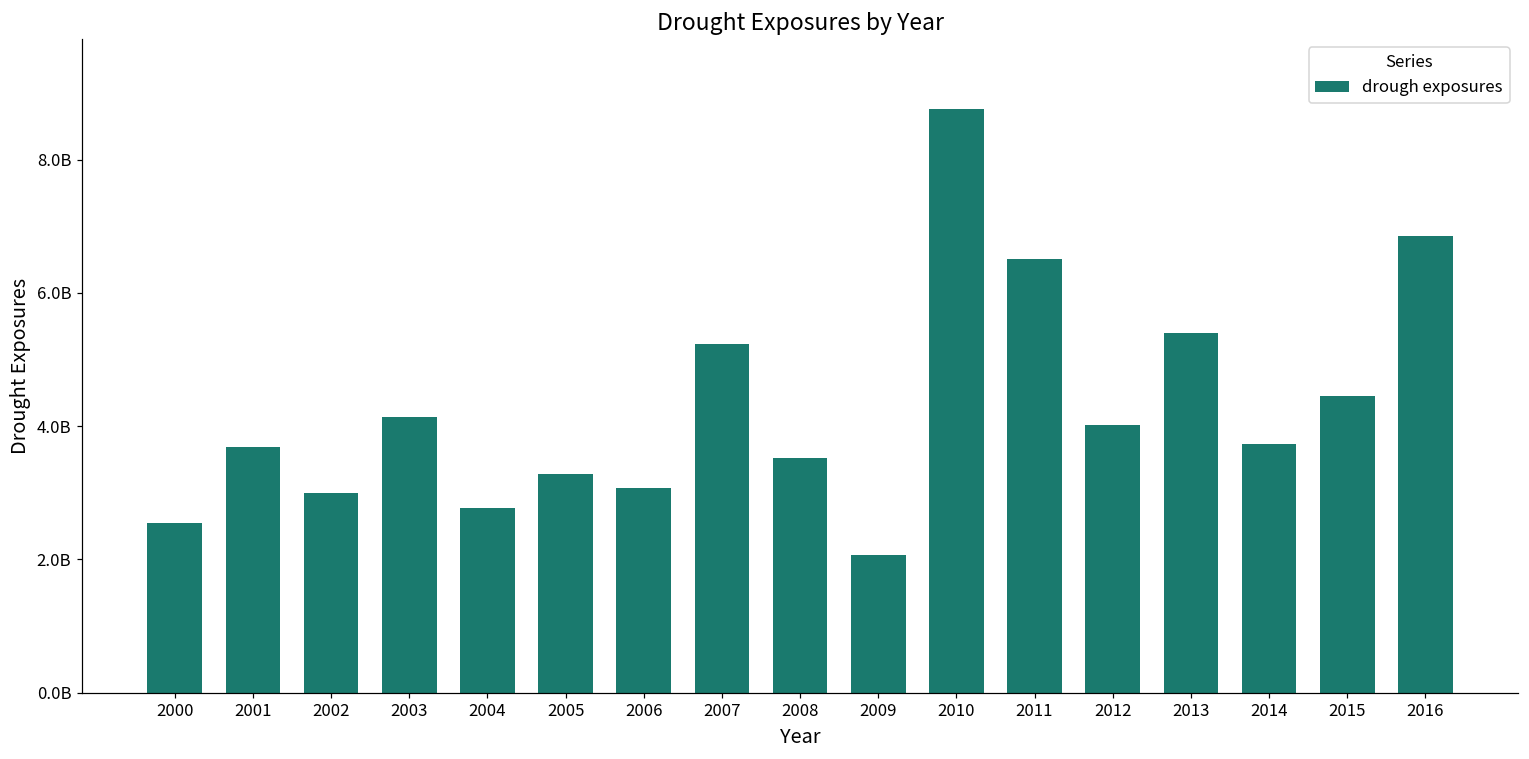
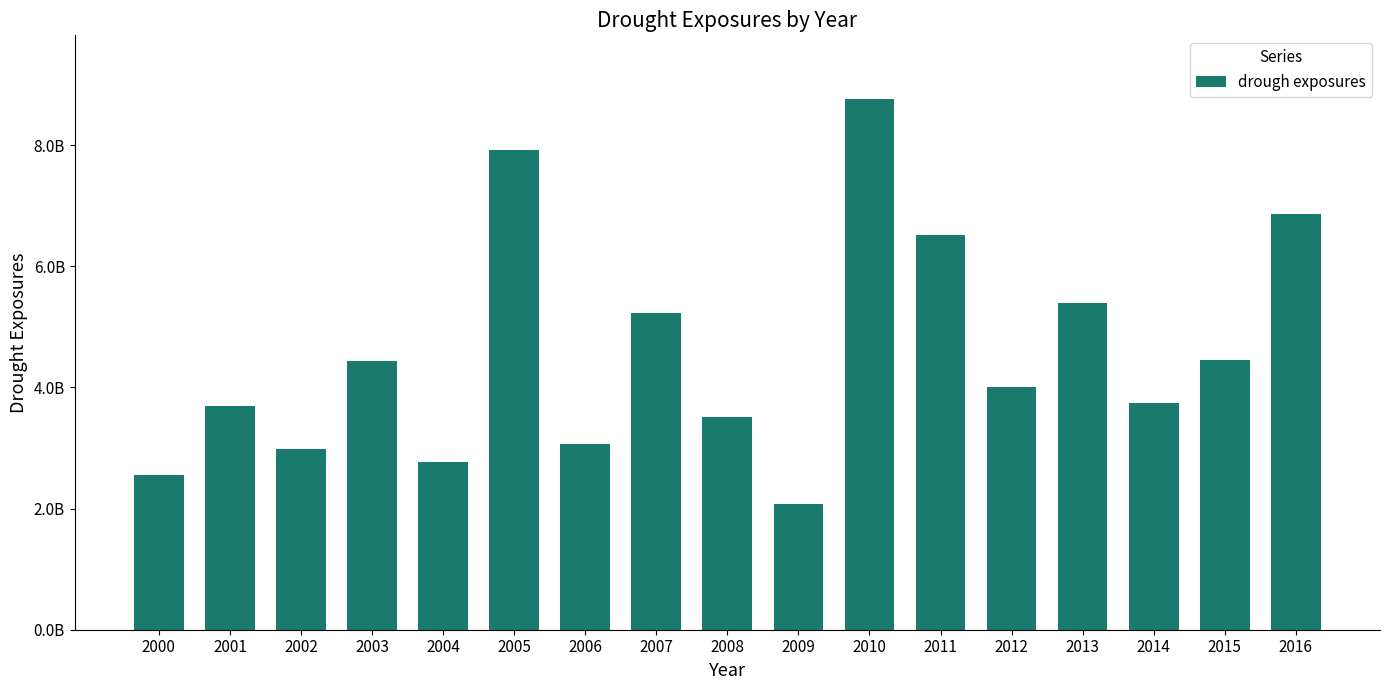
  {
    "2000": 2600000000,
    "2001": 3700000000,
    "2002": 3000000000,
-   "2003": 4100000000,
+   "2003": 4400000000,
    "2004": 2800000000,
-   "2005": 3300000000,
+   "2005": 7900000000,
    "2006": 3100000000,
    "2007": 5200000000,
    "2008": 3500000000,
    "2009": 2100000000,
    "2010": 8800000000,
    "2011": 6500000000,
    "2012": 4000000000,
    "2013": 5400000000,
    "2014": 3700000000,
    "2015": 4400000000,
    "2016": 6900000000
  }
